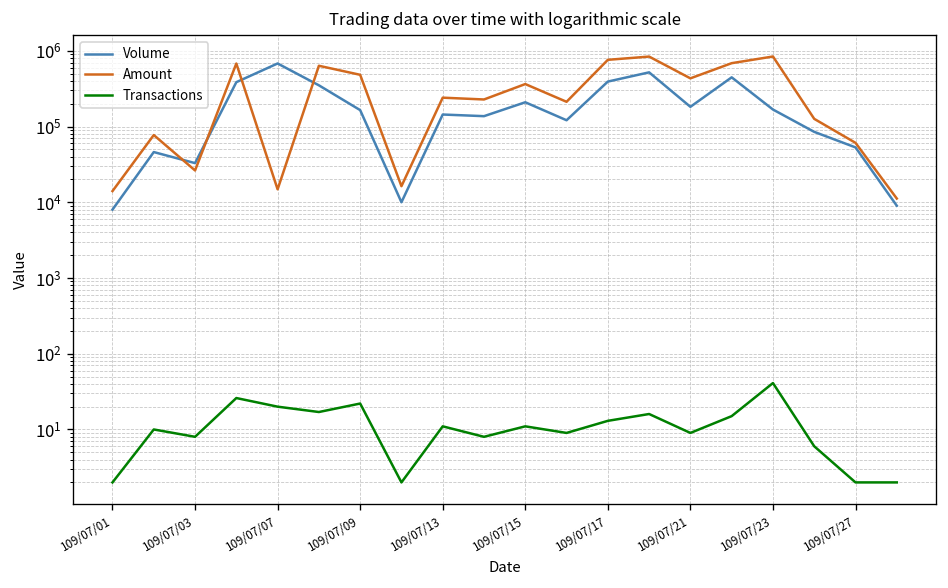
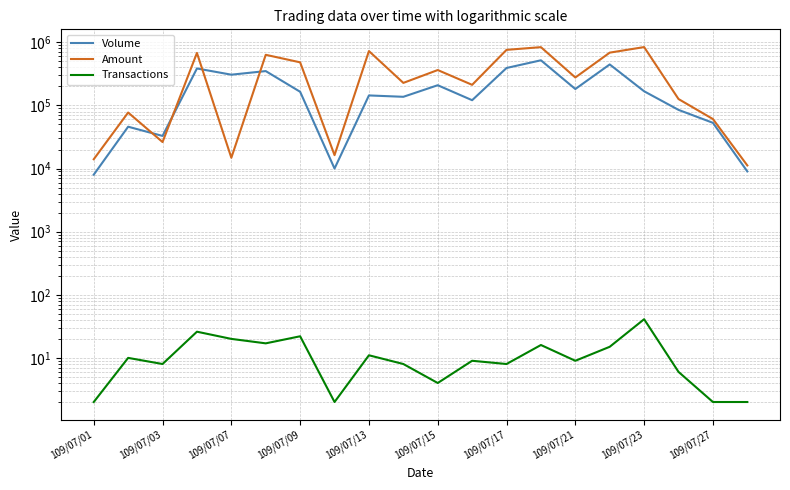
  {
    "Volume": {
      "109/07/01": 8000,
      "109/07/03": 30000,
-     "109/07/07": 700000,
+     "109/07/07": 300000,
      "109/07/09": 160000,
      "109/07/13": 140000,
      "109/07/15": 210000,
      "109/07/17": 400000,
      "109/07/21": 180000,
      "109/07/23": 170000,
      "109/07/27": 50000
    },
    "Amount": {
      "109/07/01": 14000,
      "109/07/03": 26000,
      "109/07/07": 15000,
      "109/07/09": 500000,
-     "109/07/13": 240000,
+     "109/07/13": 700000,
      "109/07/15": 400000,
      "109/07/17": 800000,
-     "109/07/21": 400000,
+     "109/07/21": 300000,
      "109/07/23": 800000,
      "109/07/27": 60000
    },
    "Transactions": {
      "109/07/01": 2,
      "109/07/03": 8,
      "109/07/07": 20,
      "109/07/09": 22,
      "109/07/13": 11,
-     "109/07/15": 11,
-     "109/07/17": 13,
+     "109/07/15": 4,
+     "109/07/17": 8,
      "109/07/21": 9,
      "109/07/23": 40,
      "109/07/27": 2
    }
  }
